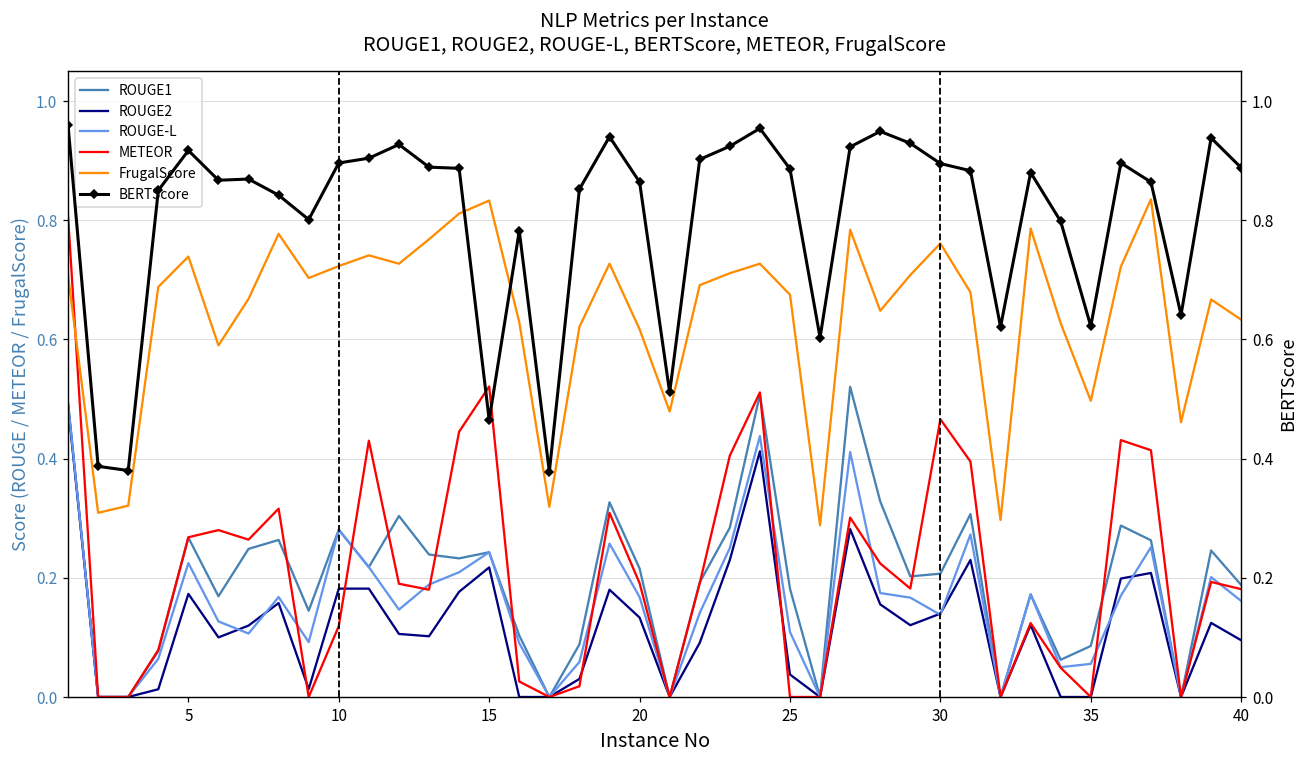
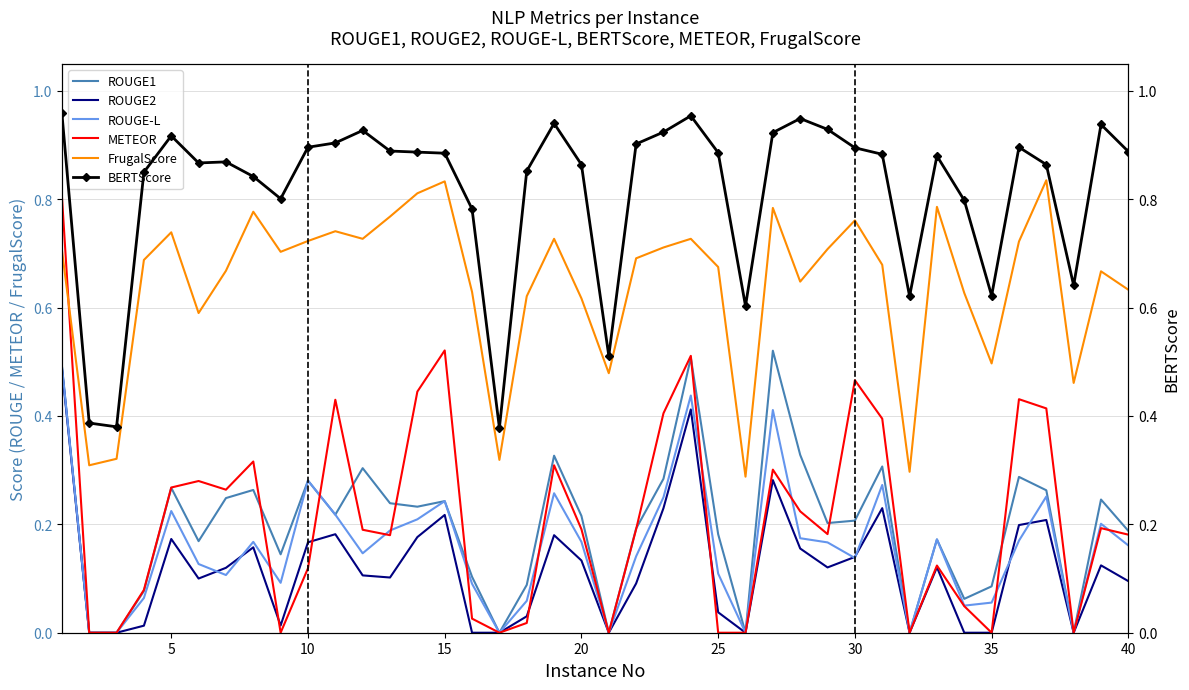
  {
    "ROUGE1": {
      "20": 0.22,
      "25": 0.18,
      "30": 0.21,
      "35": 0.09,
      "40": 0.19
    },
    "ROUGE2": {
      "5": 0.17,
-     "10": 0.18,
+     "10": 0.17,
      "15": 0.22,
      "20": 0.13,
      "25": 0.04,
      "40": 0.10
    },
    "ROUGE-L": {
      "5": 0.22,
      "20": 0.17,
      "25": 0.11,
      "35": 0.06,
      "40": 0.16
    },
    "METEOR": {
      "10": 0.12,
      "15": 0.52,
      "20": 0.19,
      "25": 0.00,
      "30": 0.47,
      "40": 0.18
    },
    "FrugalScore": {
      "5": 0.74,
      "10": 0.72,
      "15": 0.83,
      "20": 0.62,
      "25": 0.68,
      "30": 0.76,
      "35": 0.50,
      "40": 0.63
    },
    "BERTScore": {
      "10": 0.90,
-     "15": 0.47,
+     "15": 0.89,
      "20": 0.86,
      "25": 0.89,
      "30": 0.90,
      "35": 0.62,
      "40": 0.89
    }
  }
